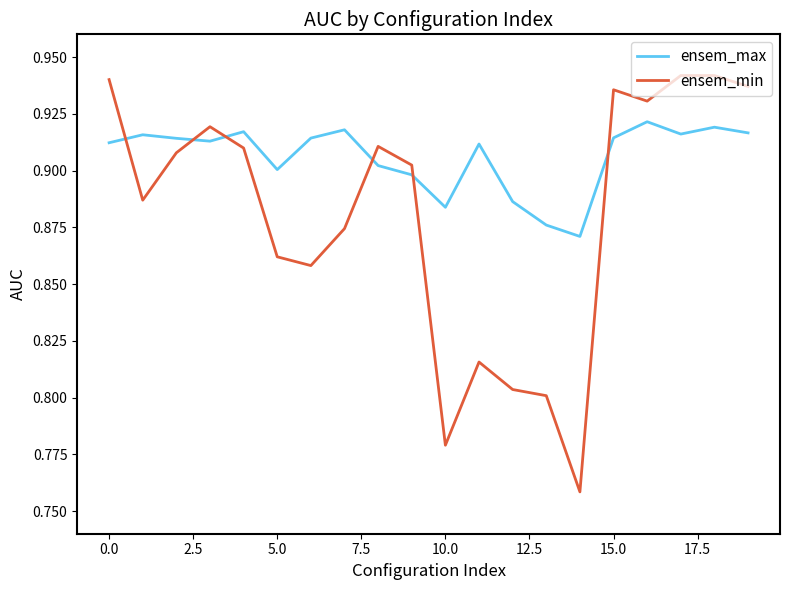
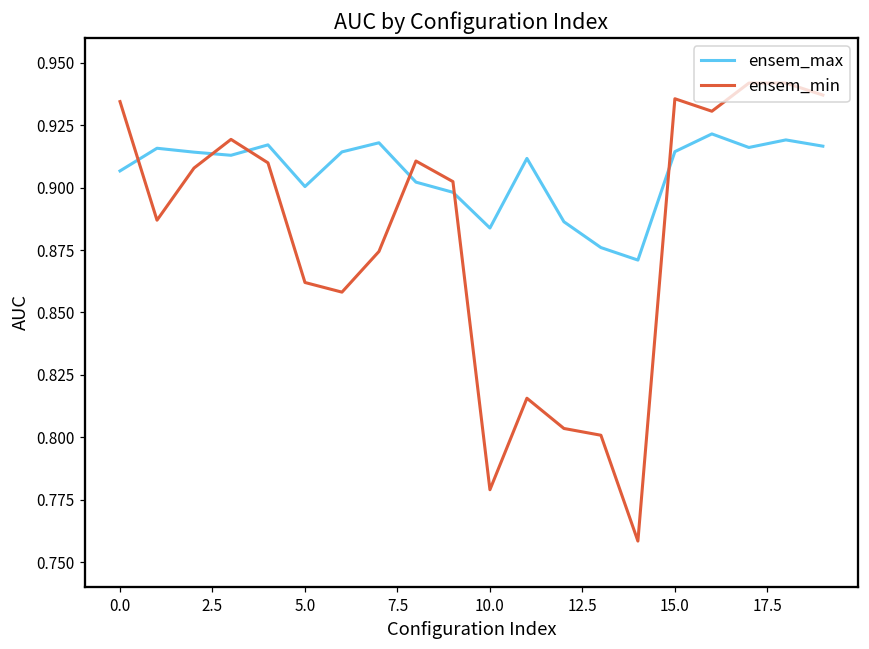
  {
    "ensem_max": {
-     "0.0": 0.912,
+     "0.0": 0.907,
      "5.0": 0.900,
      "10.0": 0.884,
      "15.0": 0.914
    },
    "ensem_min": {
-     "0.0": 0.940,
+     "0.0": 0.934,
      "5.0": 0.862,
      "10.0": 0.779,
      "15.0": 0.936
    }
  }
